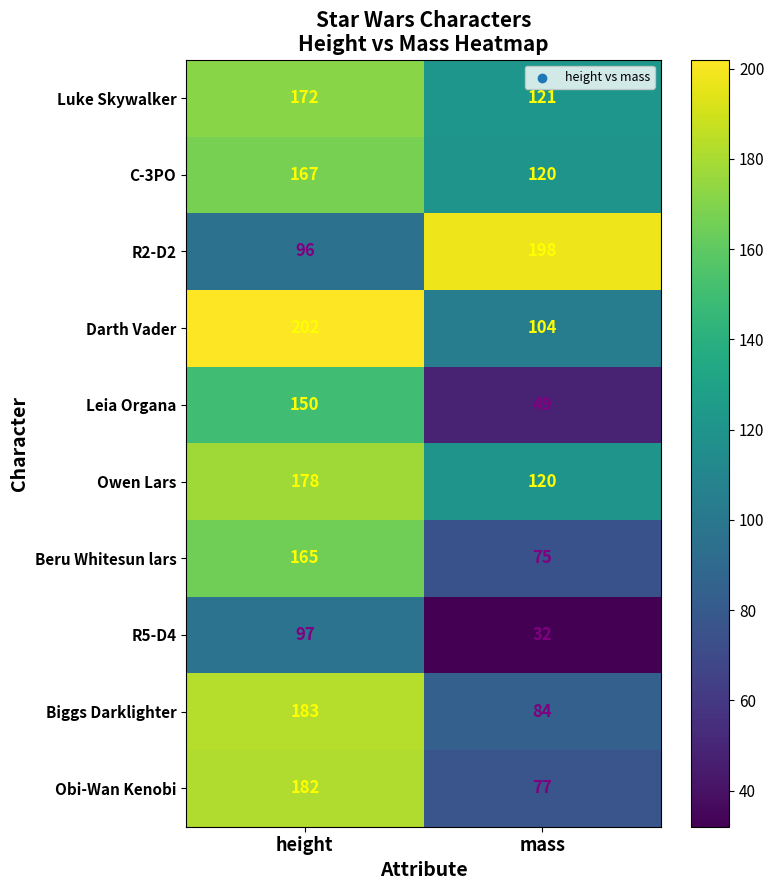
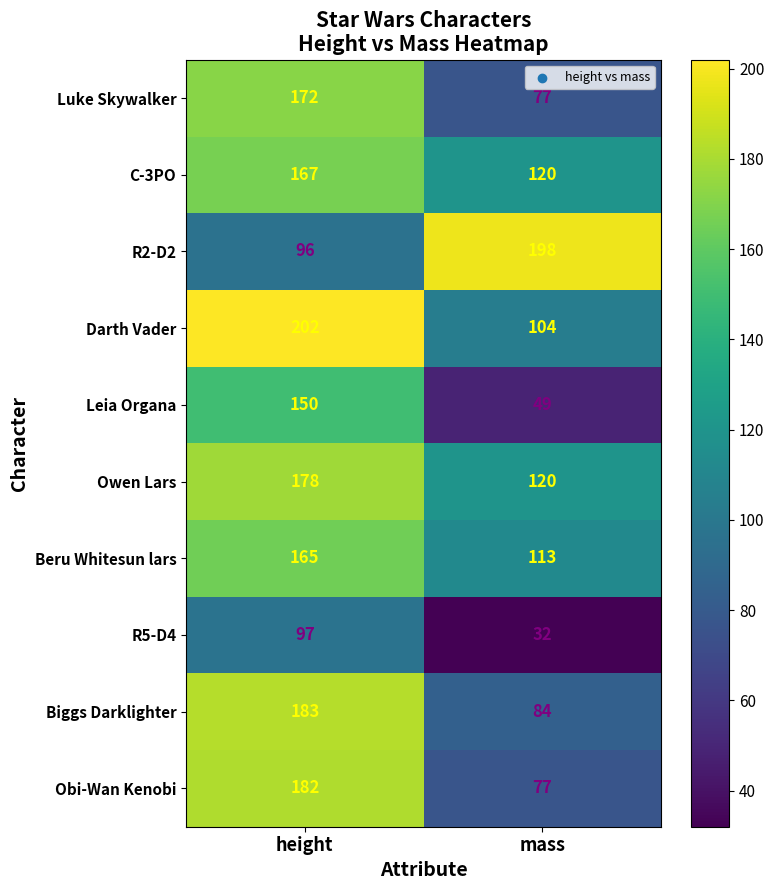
  {
    "Luke Skywalker": {
      "height": 172,
-     "mass": 121
+     "mass": 77
    },
    "C-3PO": {
      "height": 167,
      "mass": 120
    },
    "R2-D2": {
      "height": 96
    },
    "Darth Vader": {
      "mass": 104
    },
    "Leia Organa": {
      "height": 150,
      "mass": 49
    },
    "Owen Lars": {
      "height": 178,
      "mass": 120
    },
    "Beru Whitesun lars": {
      "height": 165,
-     "mass": 75
+     "mass": 113
    },
    "R5-D4": {
      "height": 97,
      "mass": 32
    },
    "Biggs Darklighter": {
      "height": 183,
      "mass": 84
    },
    "Obi-Wan Kenobi": {
      "height": 182,
      "mass": 77
    }
  }
